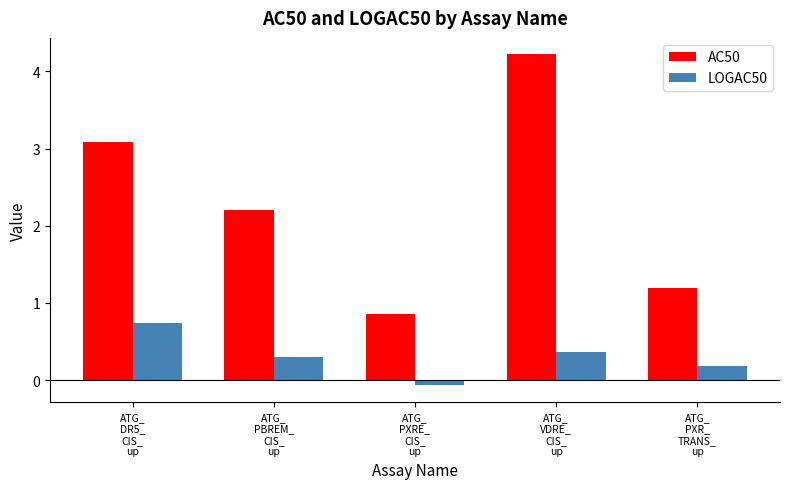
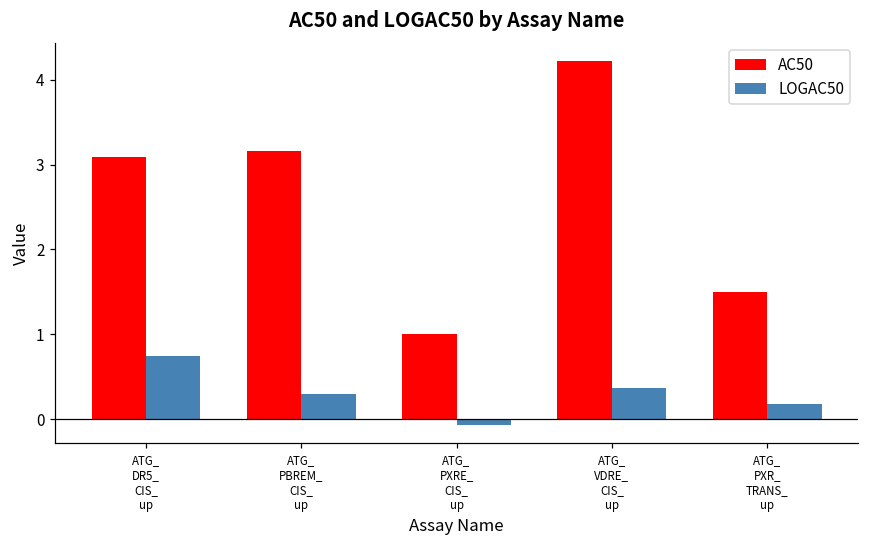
  {
    "AC50": {
      "ATG_ DR5_ CIS_ up": 3.1,
-     "ATG_ PBREM_ CIS_ up": 2.2,
-     "ATG_ PXRE_ CIS_ up": 0.9,
+     "ATG_ PBREM_ CIS_ up": 3.2,
+     "ATG_ PXRE_ CIS_ up": 1.0,
      "ATG_ VDRE_ CIS_ up": 4.2,
-     "ATG_ PXR_ TRANS_ up": 1.2
+     "ATG_ PXR_ TRANS_ up": 1.5
    },
    "LOGAC50": {
      "ATG_ DR5_ CIS_ up": 0.7,
      "ATG_ PBREM_ CIS_ up": 0.3,
      "ATG_ PXRE_ CIS_ up": -0.1,
      "ATG_ VDRE_ CIS_ up": 0.4,
      "ATG_ PXR_ TRANS_ up": 0.2
    }
  }
